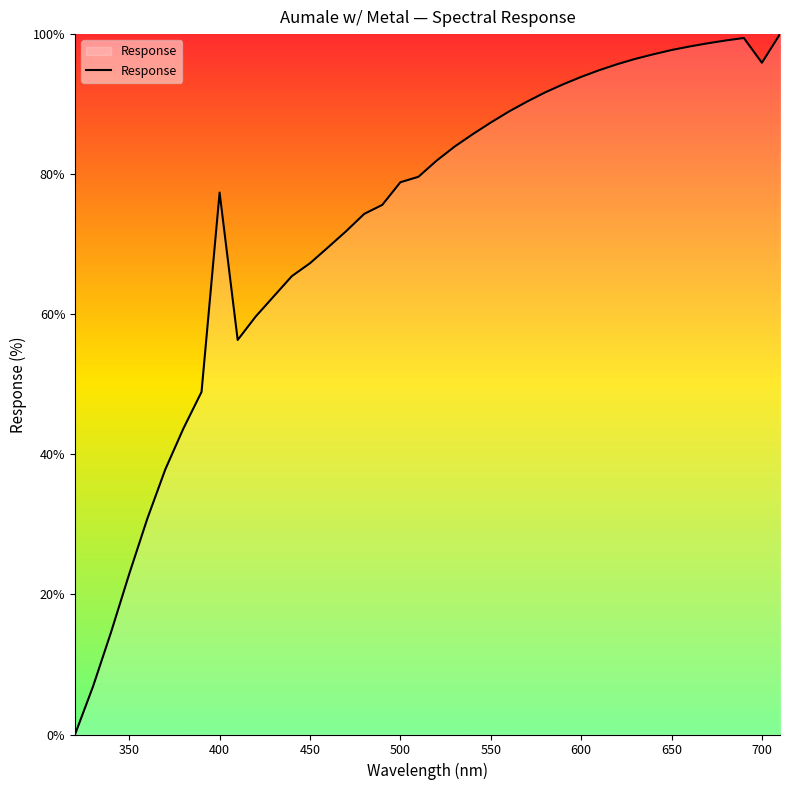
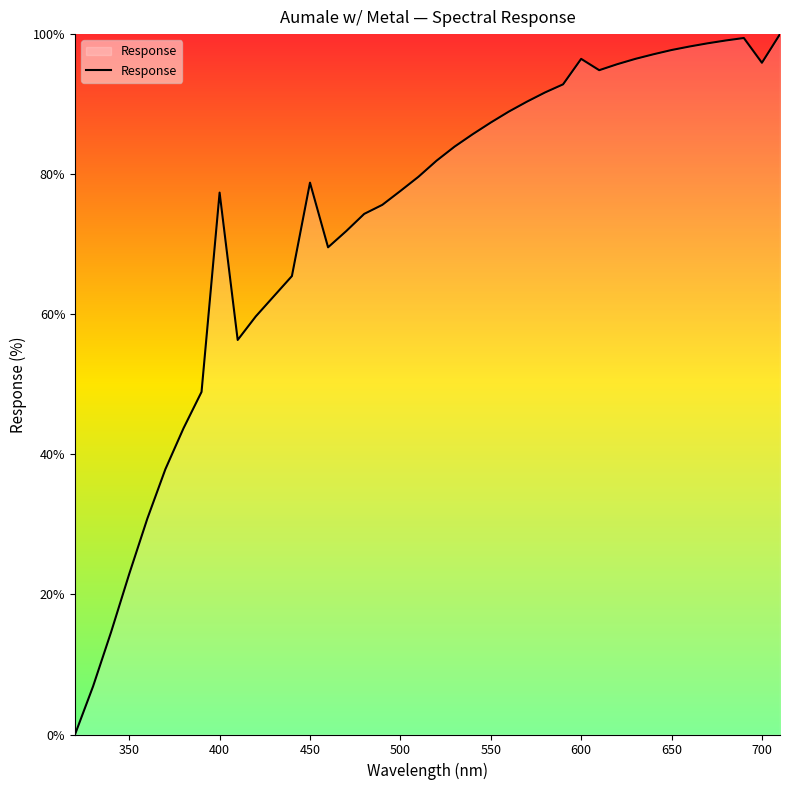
  {
    "350": "23%",
    "400": "77%",
-   "450": "67%",
-   "500": "79%",
+   "450": "79%",
+   "500": "78%",
    "550": "87%",
-   "600": "94%",
+   "600": "96%",
    "650": "98%",
    "700": "96%"
  }
